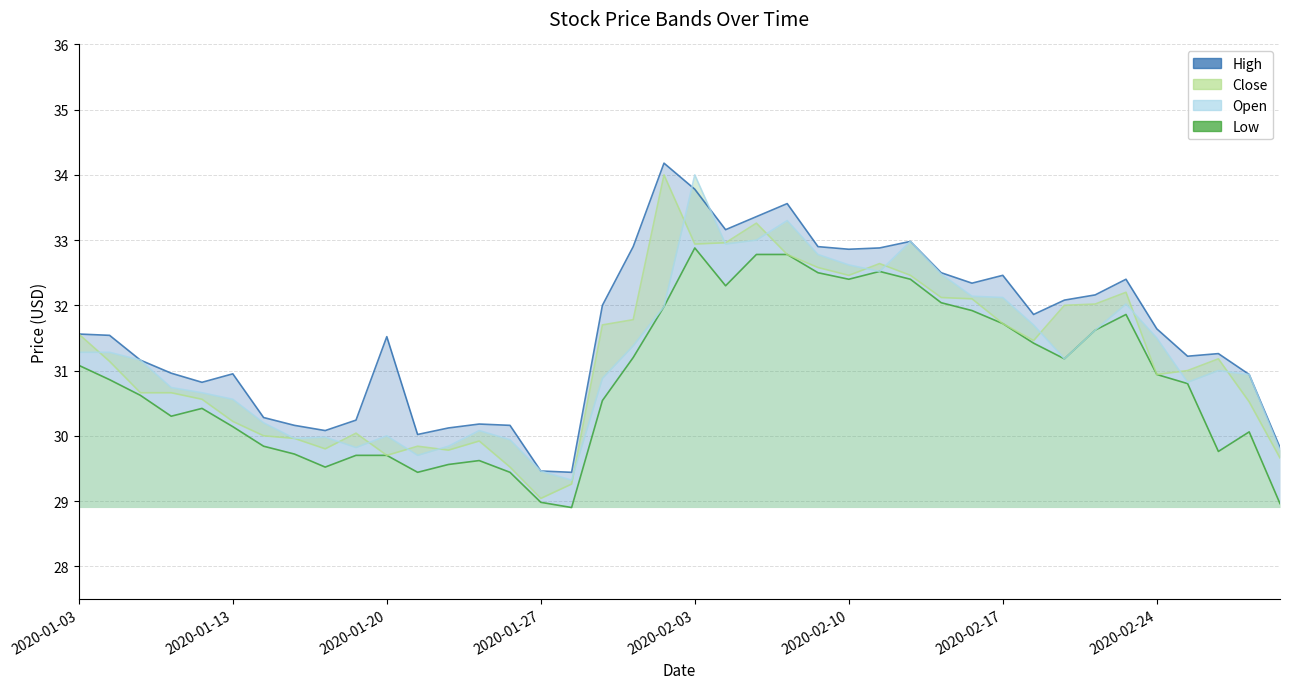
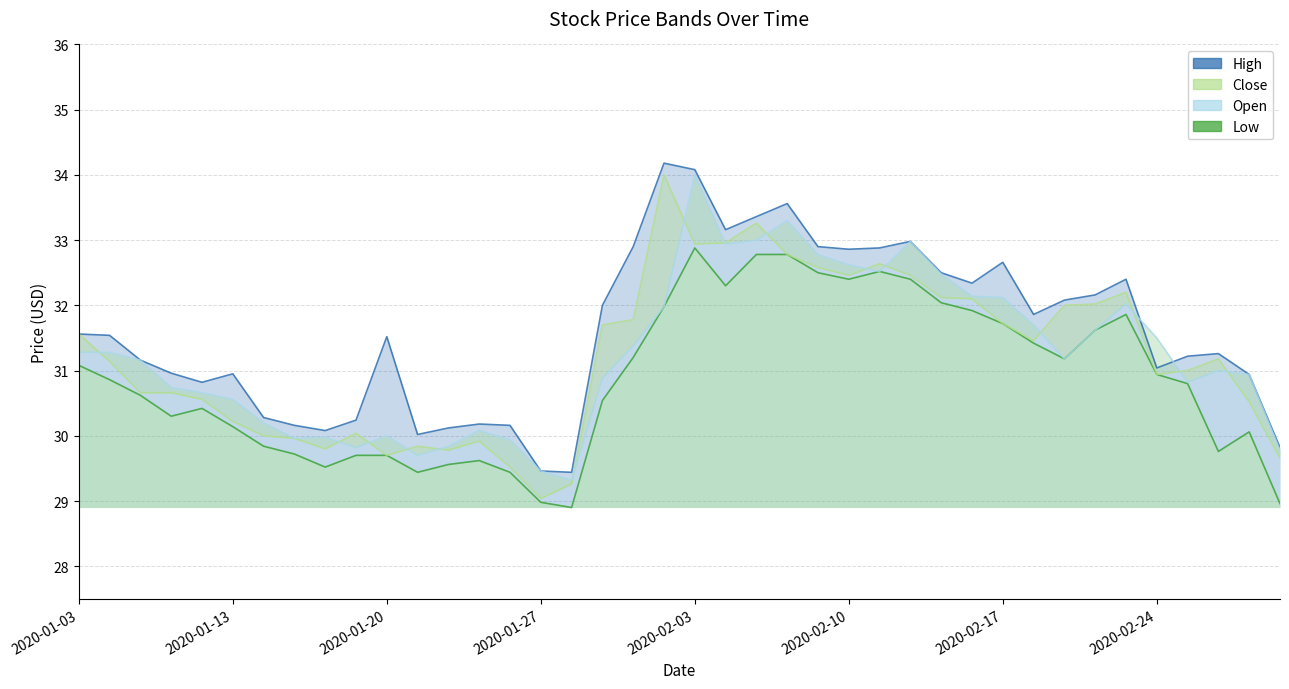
  {
    "High": {
      "2020-01-13": 31.0,
      "2020-01-20": 31.5,
-     "2020-02-03": 33.8,
+     "2020-02-03": 34.1,
      "2020-02-10": 32.9,
-     "2020-02-17": 32.5,
-     "2020-02-24": 31.6
+     "2020-02-17": 32.7,
+     "2020-02-24": 31.0
    }
  }
